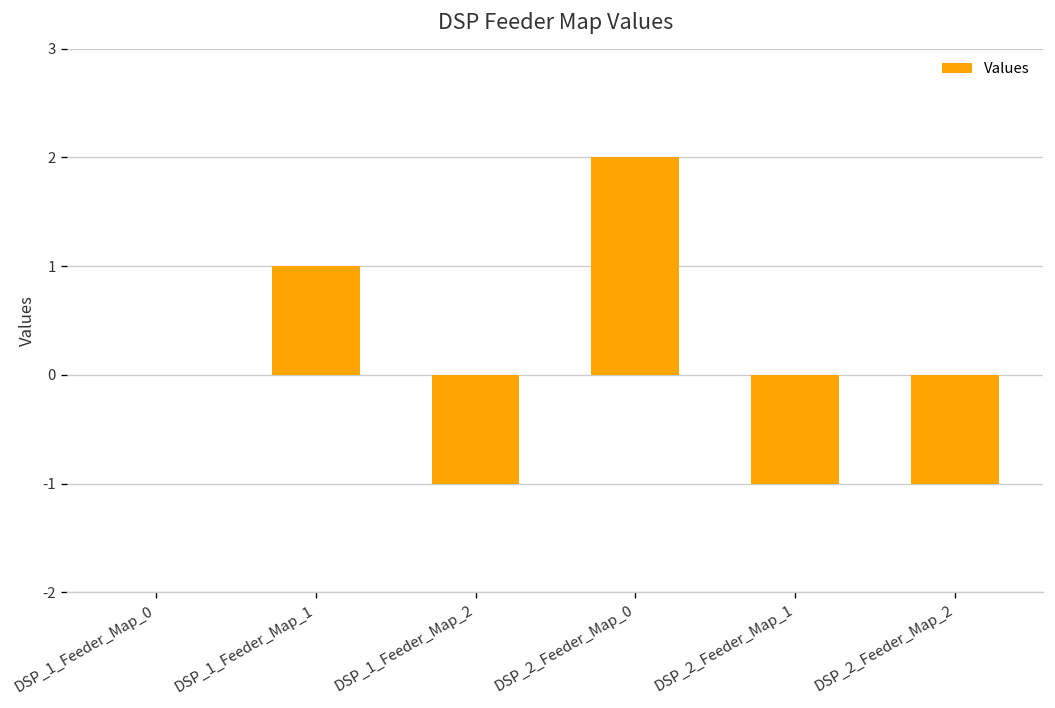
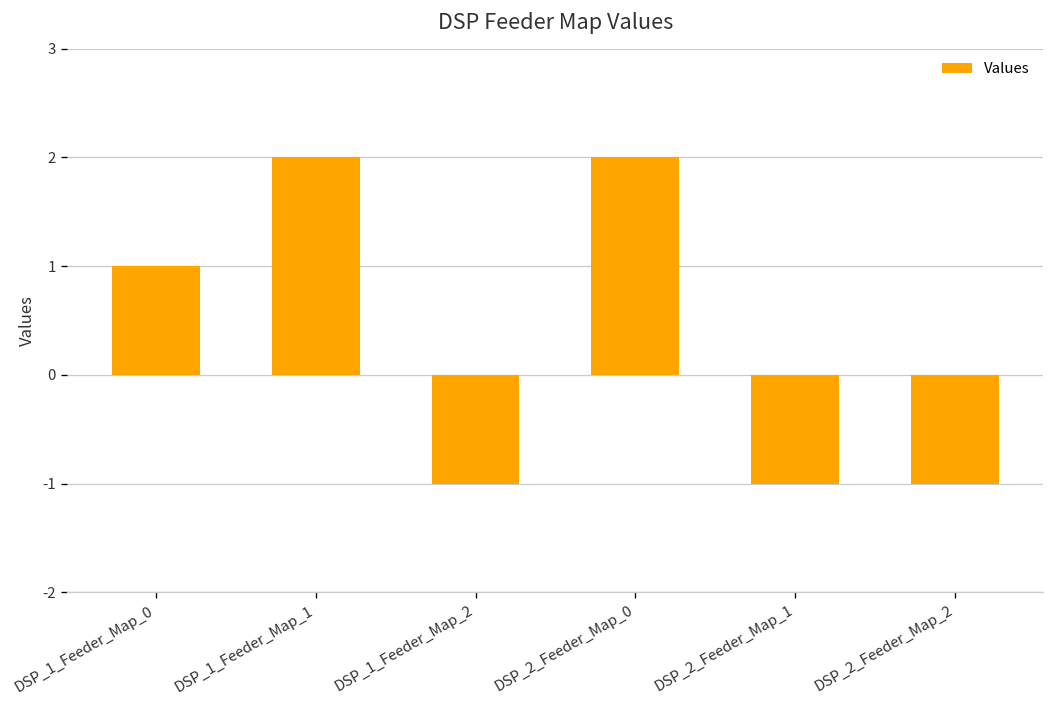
  {
-   "DSP_1_Feeder_Map_0": 0,
-   "DSP_1_Feeder_Map_1": 1,
+   "DSP_1_Feeder_Map_0": 1,
+   "DSP_1_Feeder_Map_1": 2,
    "DSP_1_Feeder_Map_2": -1,
    "DSP_2_Feeder_Map_0": 2,
    "DSP_2_Feeder_Map_1": -1,
    "DSP_2_Feeder_Map_2": -1
  }
